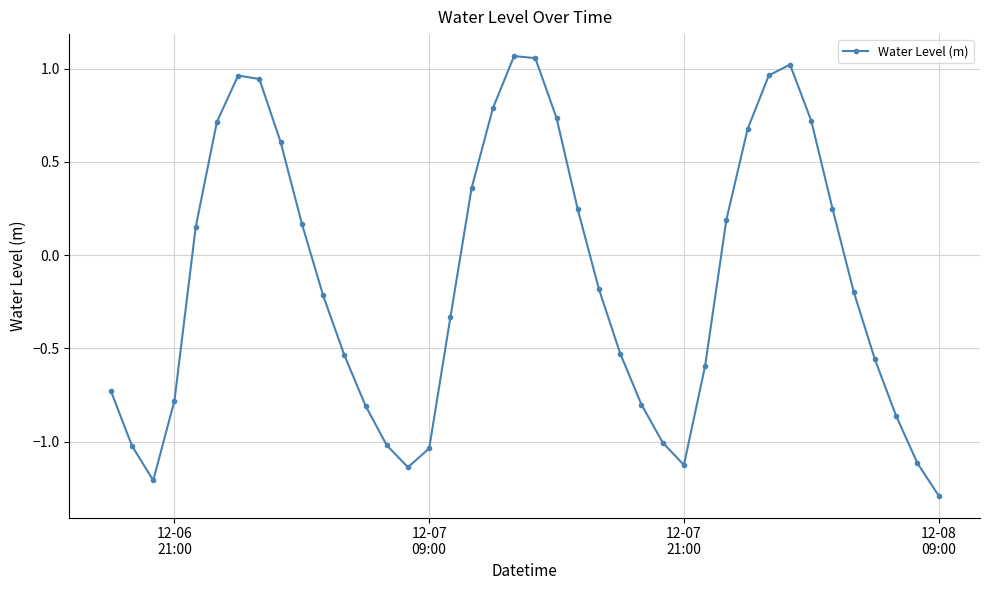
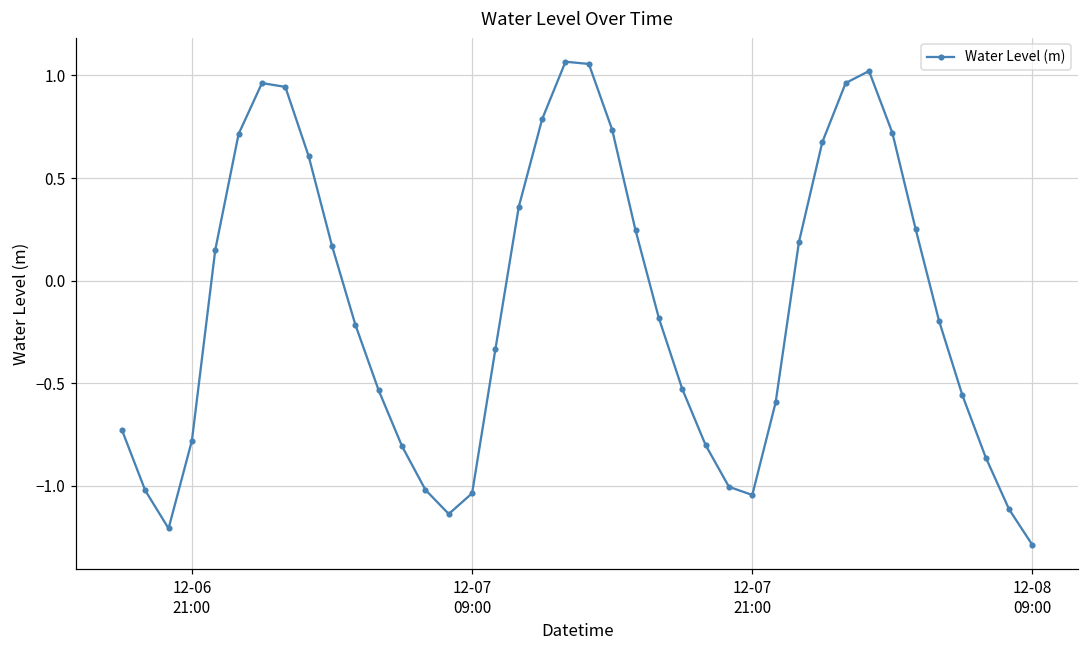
  {
    "12-06 21:00": -0.78,
    "12-07 09:00": -1.04,
-   "12-07 21:00": -1.12,
+   "12-07 21:00": -1.04,
    "12-08 09:00": -1.29
  }
